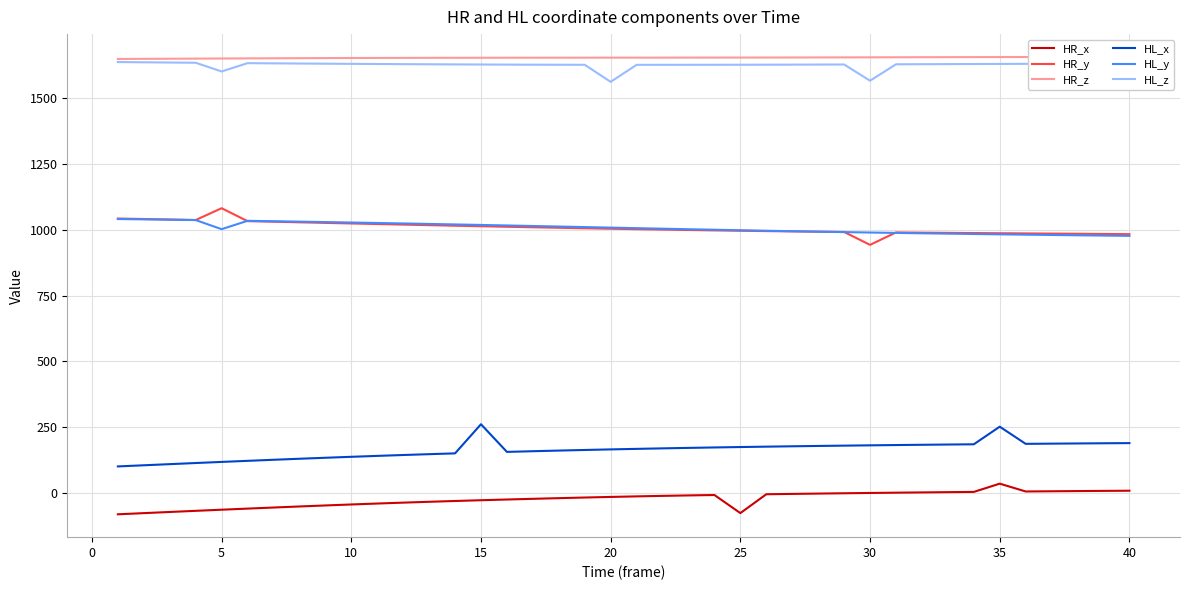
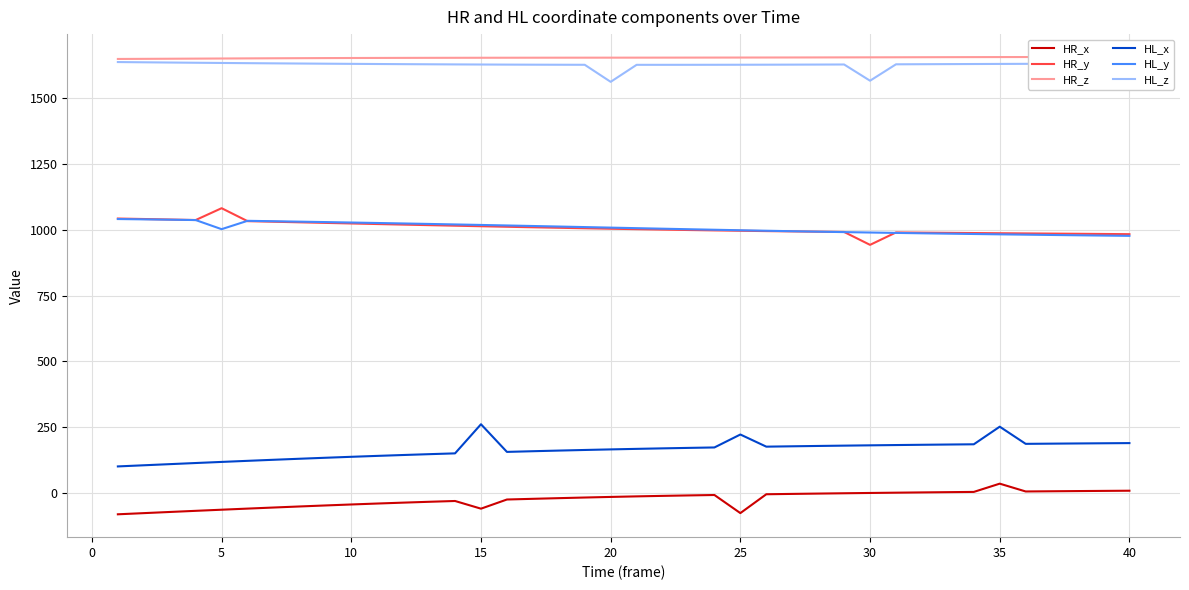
  {
    "HR_x": {
      "5": -60,
      "10": -40,
-     "15": -30,
+     "15": -60,
      "20": -20,
      "25": -80,
      "30": 0,
      "35": 30,
      "40": 10
    },
    "HR_y": {
      "5": 1080,
      "30": 940
    },
    "HR_z": {
      "5": 1650,
      "10": 1650,
      "15": 1650,
      "20": 1650,
      "25": 1660,
      "30": 1660,
      "35": 1660
    },
    "HL_x": {
      "5": 120,
      "10": 140,
      "15": 260,
      "20": 160,
-     "25": 170,
+     "25": 220,
      "30": 180,
      "35": 250,
      "40": 190
    },
    "HL_y": {
      "5": 1000,
      "30": 990
    },
    "HL_z": {
-     "5": 1600,
+     "5": 1630,
      "10": 1630,
      "15": 1630,
      "20": 1560,
      "25": 1630,
      "30": 1570,
      "35": 1630
    }
  }
